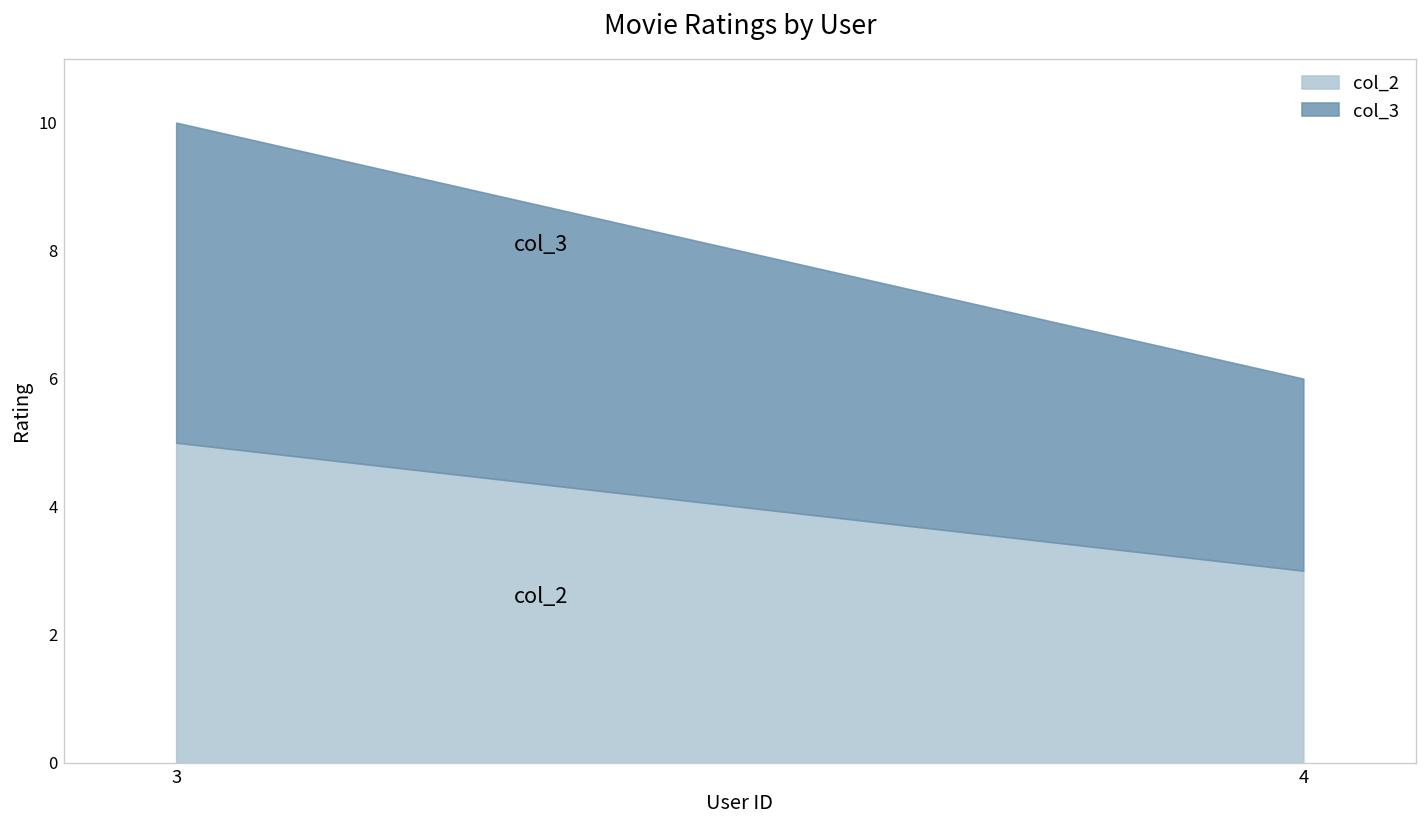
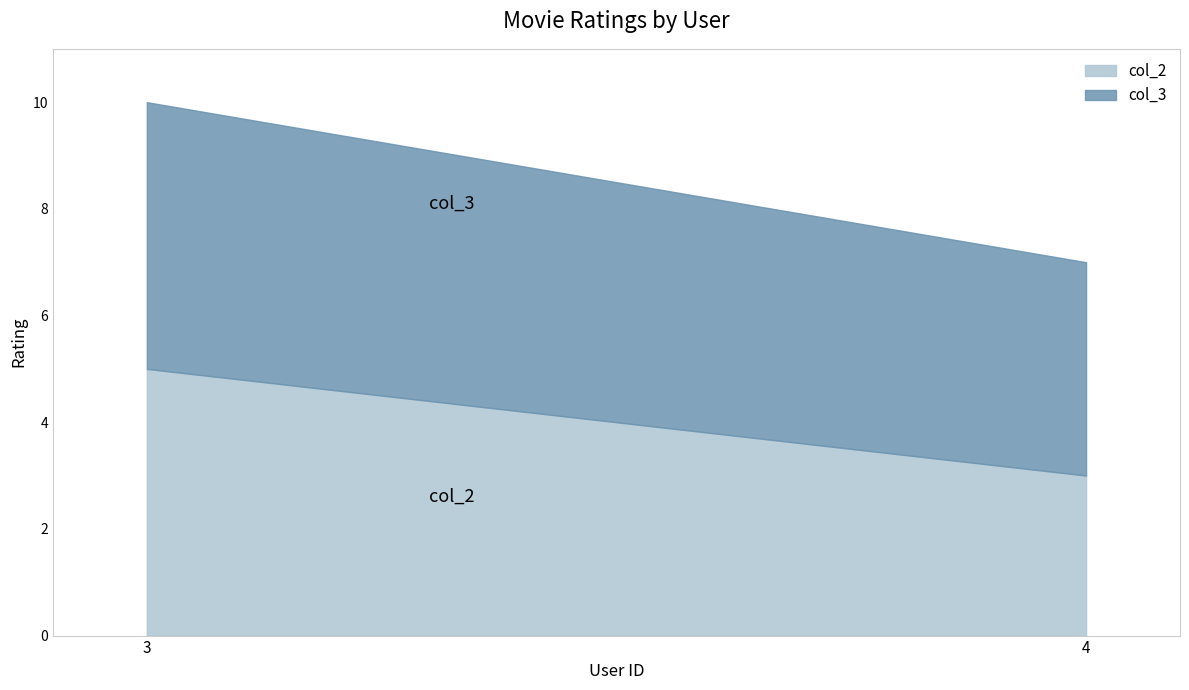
  {
    "col_2": {
      "3": 5,
      "4": 3
    },
    "col_3": {
      "3": 5,
-     "4": 3
+     "4": 4
    }
  }
